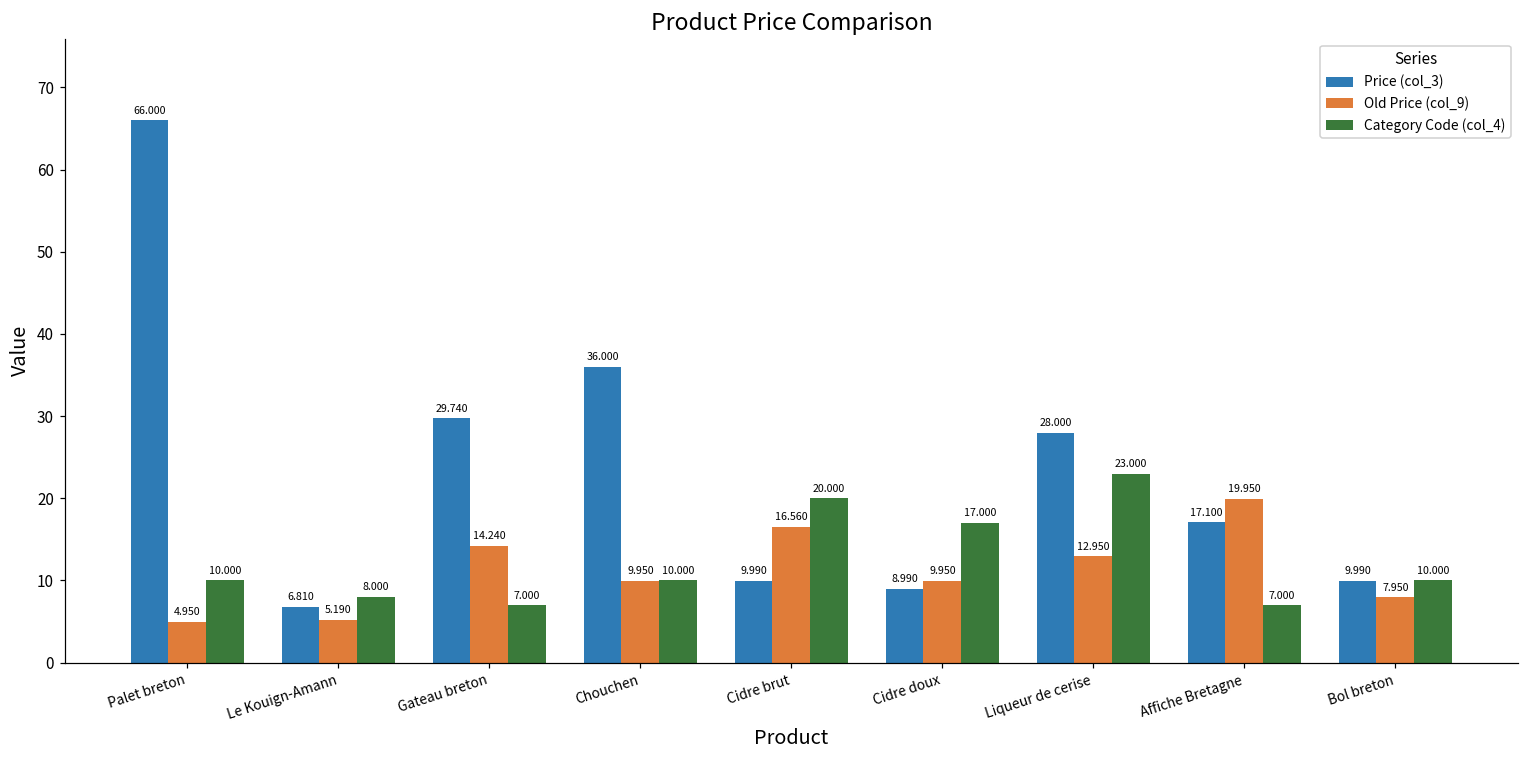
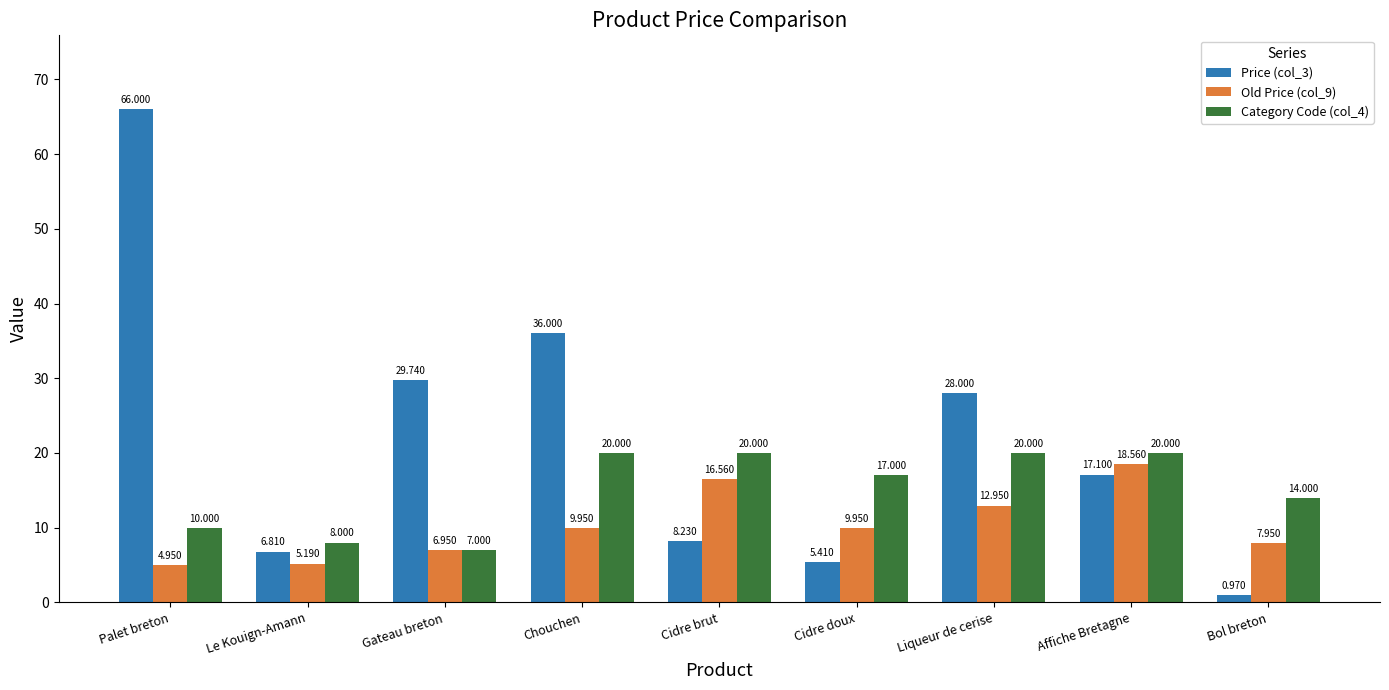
  {
    "Price (col_3)": {
      "Palet breton": 66.000,
      "Le Kouign-Amann": 6.810,
      "Gateau breton": 29.740,
      "Chouchen": 36.000,
-     "Cidre brut": 9.990,
-     "Cidre doux": 8.990,
+     "Cidre brut": 8.230,
+     "Cidre doux": 5.410,
      "Liqueur de cerise": 28.000,
      "Affiche Bretagne": 17.100,
-     "Bol breton": 9.990
+     "Bol breton": 0.970
    },
    "Old Price (col_9)": {
      "Palet breton": 4.950,
      "Le Kouign-Amann": 5.190,
-     "Gateau breton": 14.240,
+     "Gateau breton": 6.950,
      "Chouchen": 9.950,
      "Cidre brut": 16.560,
      "Cidre doux": 9.950,
      "Liqueur de cerise": 12.950,
-     "Affiche Bretagne": 19.950,
+     "Affiche Bretagne": 18.560,
      "Bol breton": 7.950
    },
    "Category Code (col_4)": {
      "Palet breton": 10.000,
      "Le Kouign-Amann": 8.000,
      "Gateau breton": 7.000,
-     "Chouchen": 10.000,
+     "Chouchen": 20.000,
      "Cidre brut": 20.000,
      "Cidre doux": 17.000,
-     "Liqueur de cerise": 23.000,
-     "Affiche Bretagne": 7.000,
-     "Bol breton": 10.000
+     "Liqueur de cerise": 20.000,
+     "Affiche Bretagne": 20.000,
+     "Bol breton": 14.000
    }
  }
